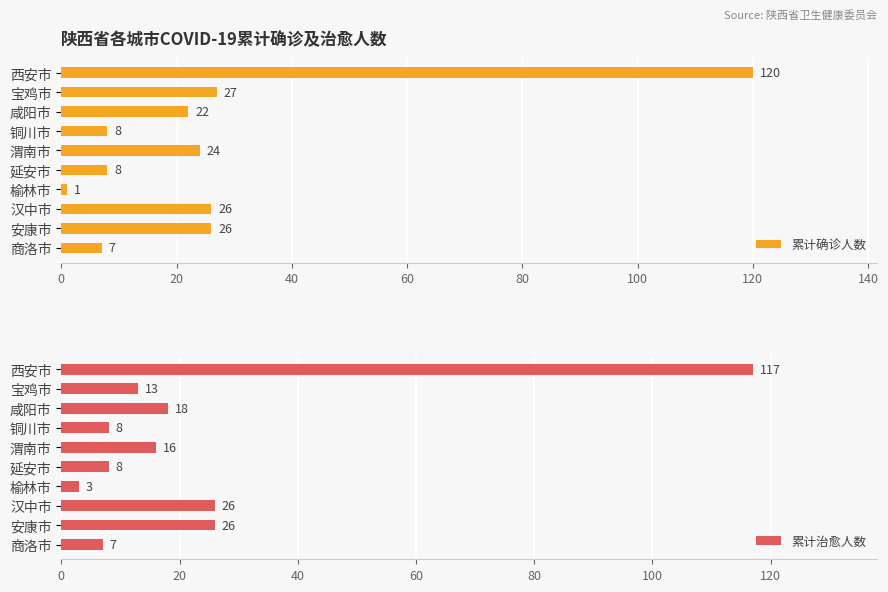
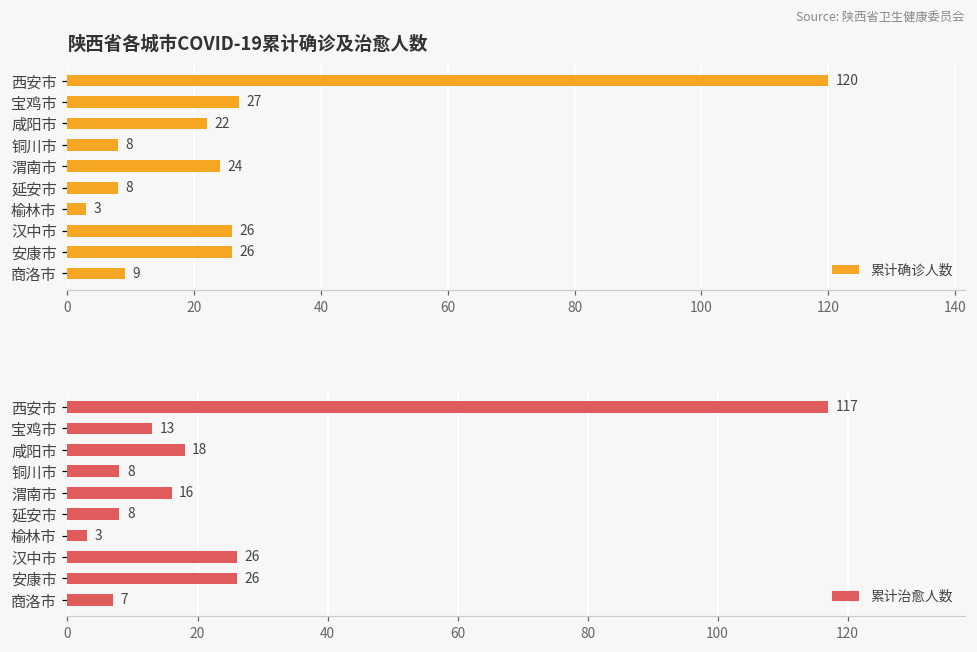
  {
    "陕西省各城市COVID-19累计确诊及治愈人数": {
      "西安市": 120,
      "宝鸡市": 27,
      "咸阳市": 22,
      "铜川市": 8,
      "渭南市": 24,
      "延安市": 8,
-     "榆林市": 1,
+     "榆林市": 3,
      "汉中市": 26,
      "安康市": 26,
-     "商洛市": 7
+     "商洛市": 9
    }
  }
